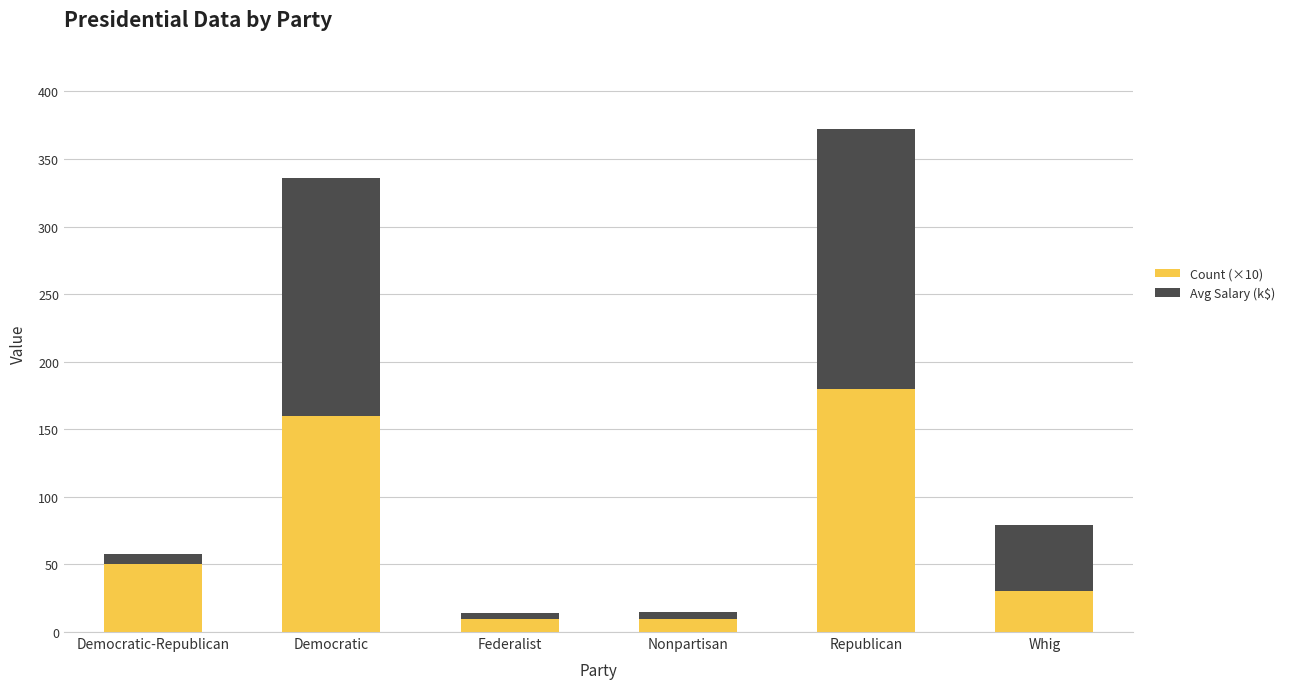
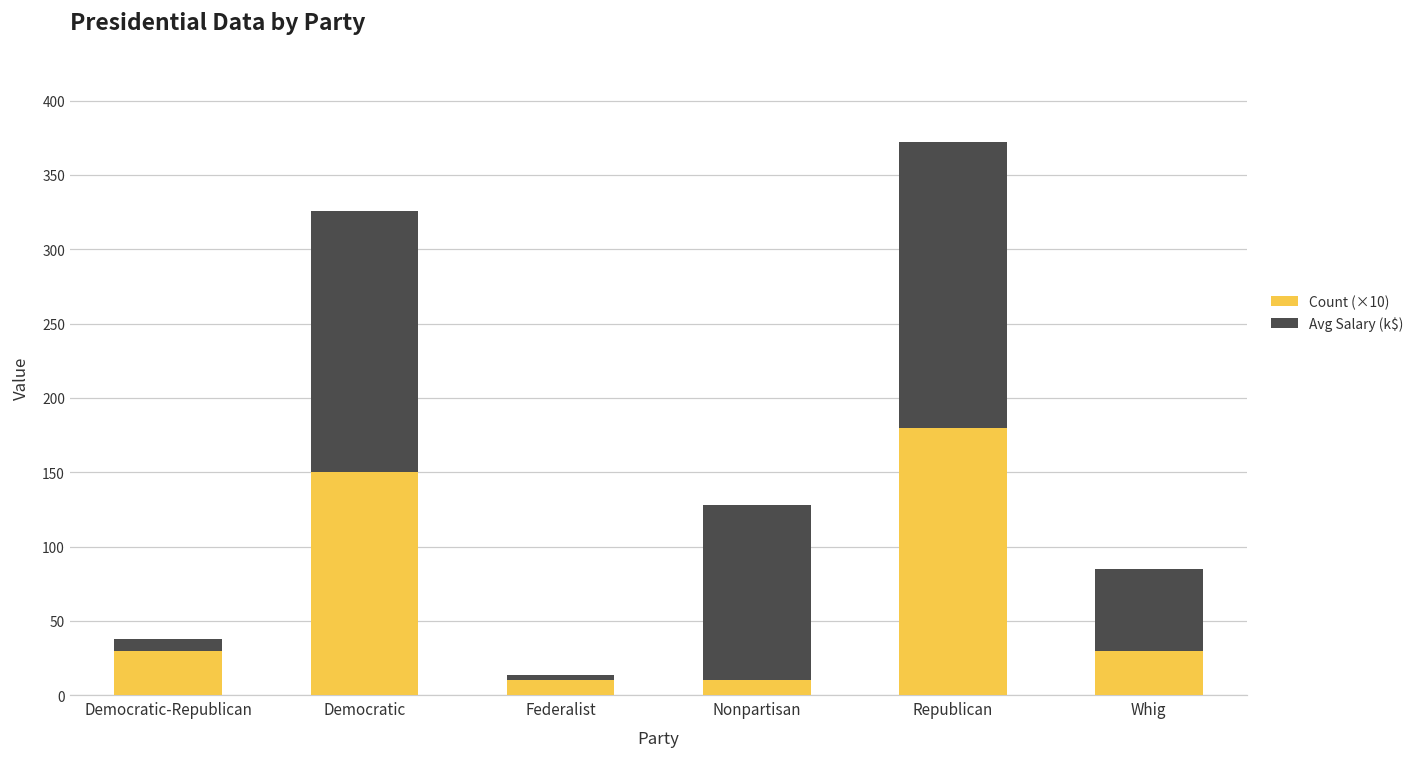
  {
    "Count (×10)": {
-     "Democratic-Republican": 50,
-     "Democratic": 160,
+     "Democratic-Republican": 30,
+     "Democratic": 150,
      "Federalist": 10,
      "Nonpartisan": 10,
      "Republican": 180,
      "Whig": 30
    },
    "Avg Salary (k$)": {
      "Democratic-Republican": 8,
      "Democratic": 176,
      "Federalist": 4,
-     "Nonpartisan": 5,
+     "Nonpartisan": 118,
      "Republican": 192,
-     "Whig": 49
+     "Whig": 55
    }
  }
